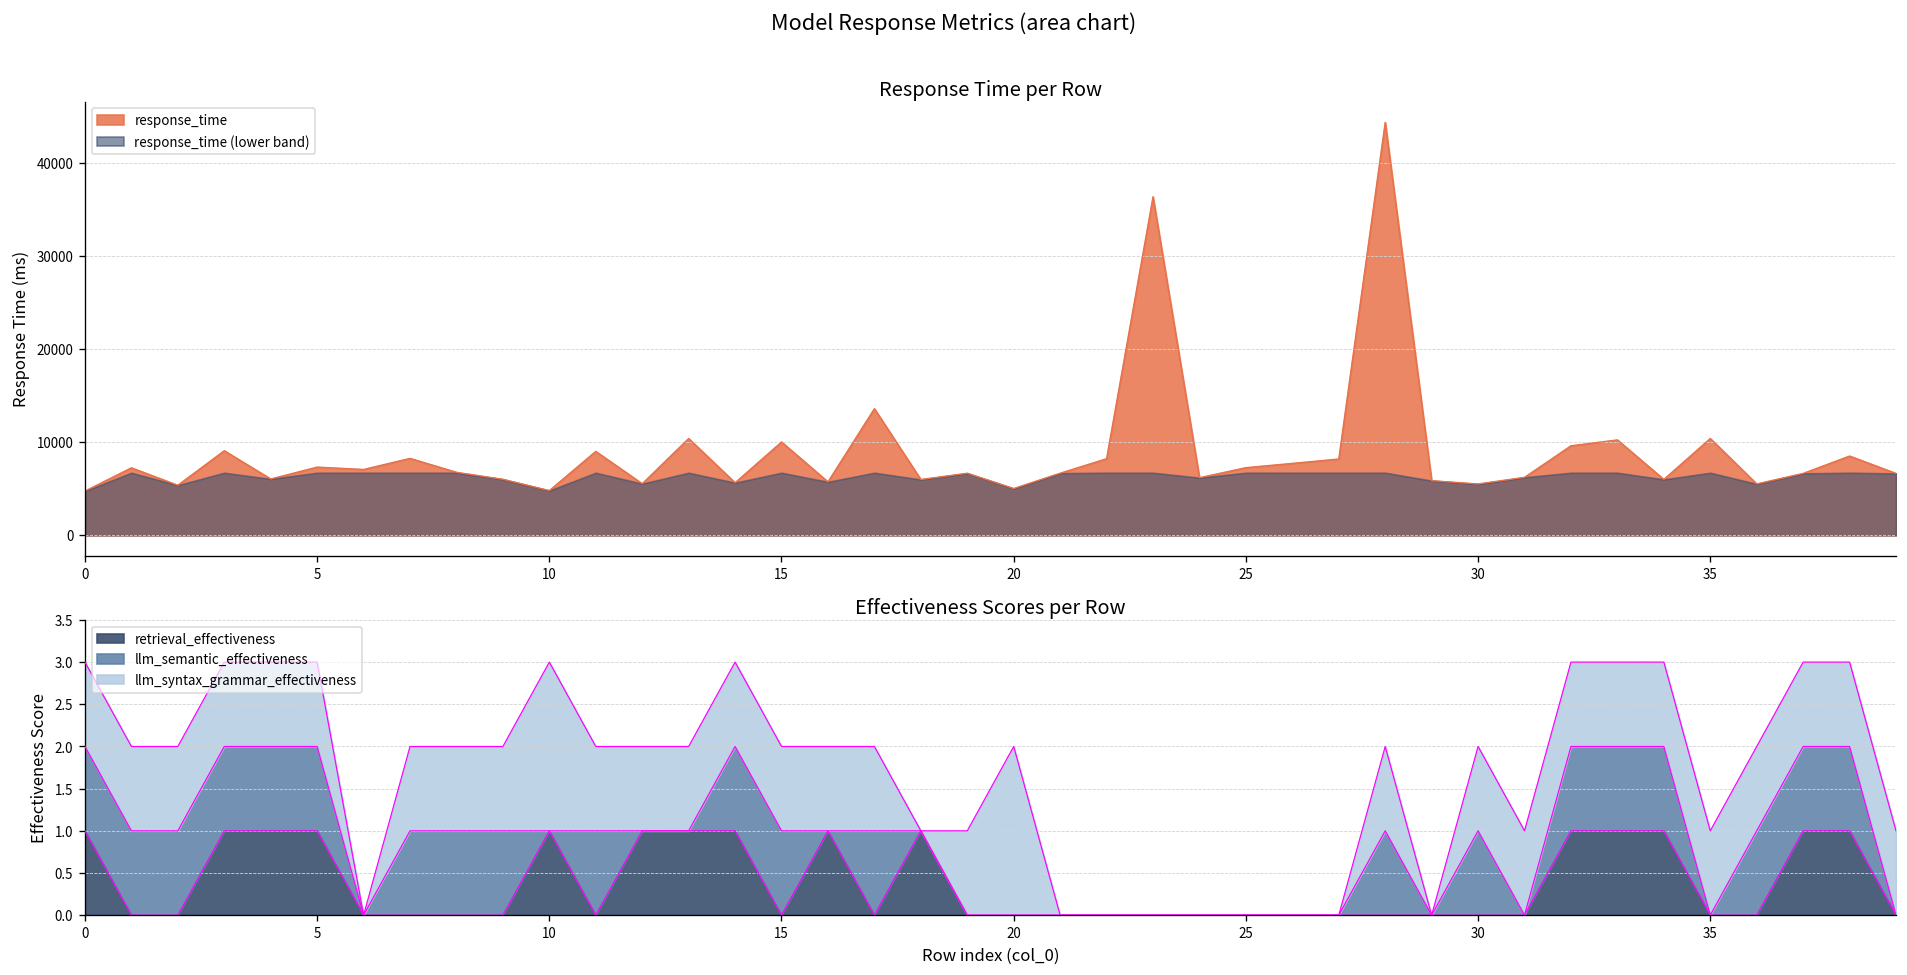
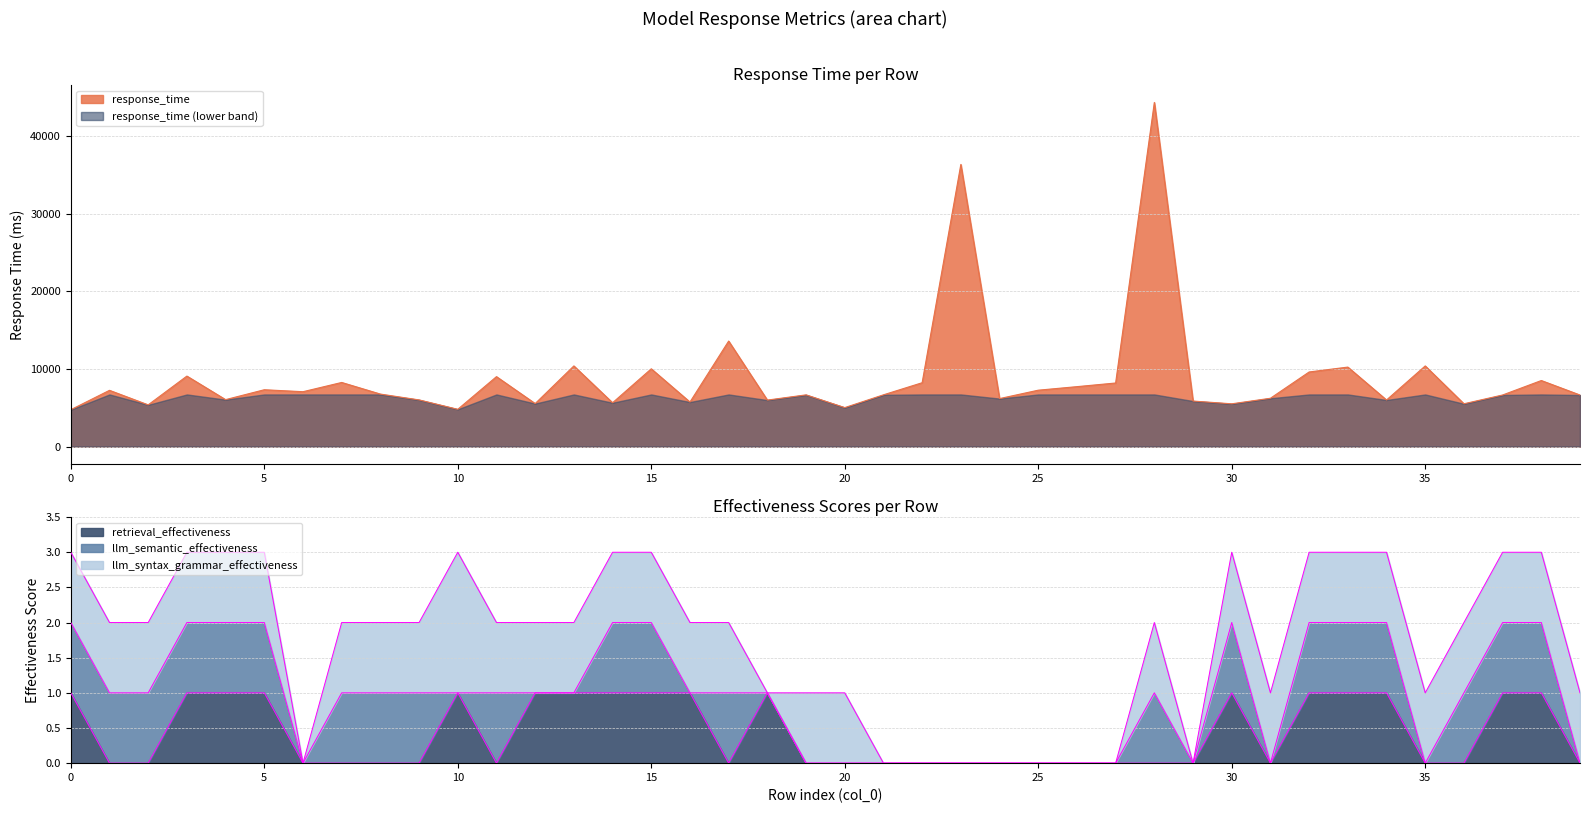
  {
    "Response Time per Row": {
      "response_time": {
        "5": 7000,
        "15": 10000,
        "25": 7000,
        "35": 10000
      }
    },
    "Effectiveness Scores per Row": {
      "retrieval_effectiveness": {
        "0": 1,
        "5": 1,
-       "15": 0,
-       "30": 0
+       "15": 1,
+       "30": 1
      },
      "llm_semantic_effectiveness": {
        "0": 2,
        "5": 2
      },
      "llm_syntax_grammar_effectiveness": {
        "0": 3,
        "10": 3,
-       "20": 2,
+       "20": 1,
        "35": 1
      }
    }
  }
